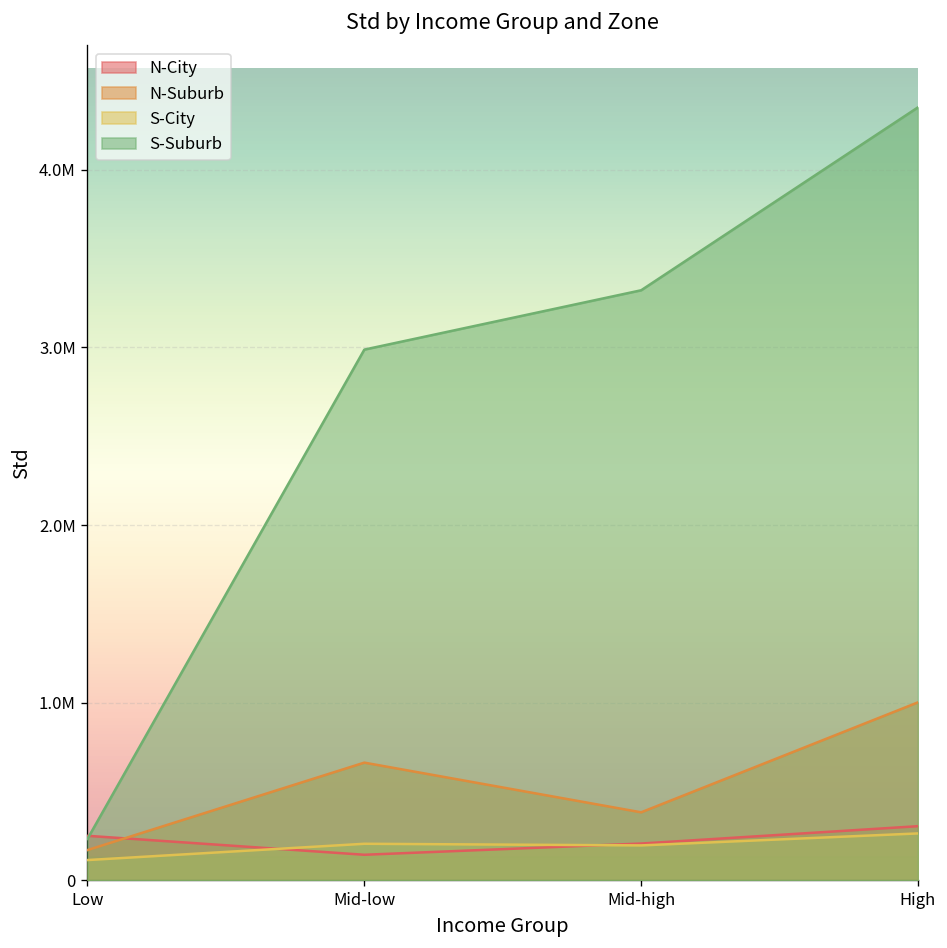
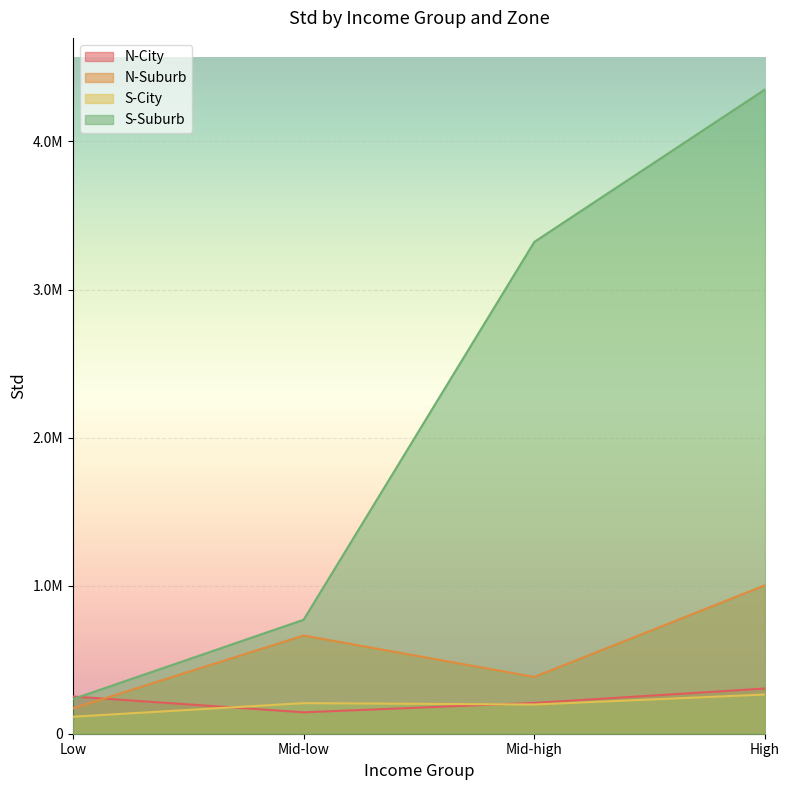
  {
    "S-Suburb": {
      "Low": 230000,
-     "Mid-low": 2990000,
+     "Mid-low": 770000,
      "Mid-high": 3320000,
      "High": 4350000
    }
  }
